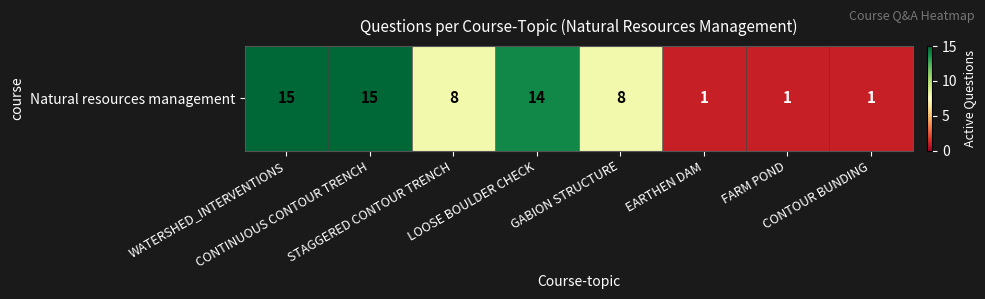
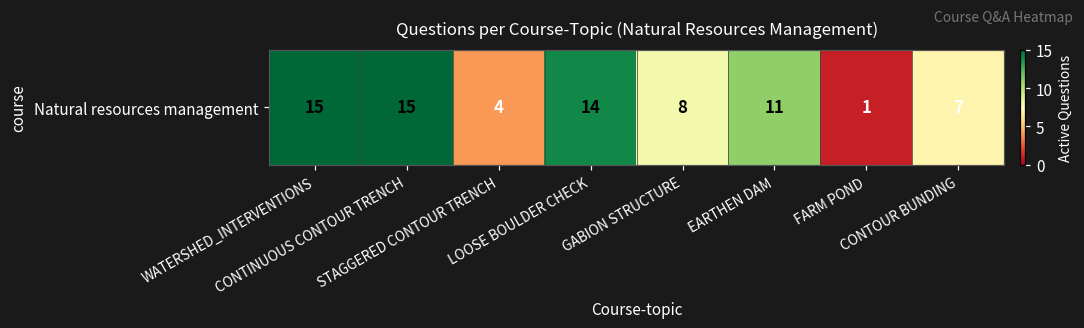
  {
    "Natural resources management": {
      "WATERSHED_INTERVENTIONS": 15,
      "CONTINUOUS CONTOUR TRENCH": 15,
-     "STAGGERED CONTOUR TRENCH": 8,
+     "STAGGERED CONTOUR TRENCH": 4,
      "LOOSE BOULDER CHECK": 14,
      "GABION STRUCTURE": 8,
-     "EARTHEN DAM": 1,
+     "EARTHEN DAM": 11,
      "FARM POND": 1,
-     "CONTOUR BUNDING": 1
+     "CONTOUR BUNDING": 7
    }
  }
